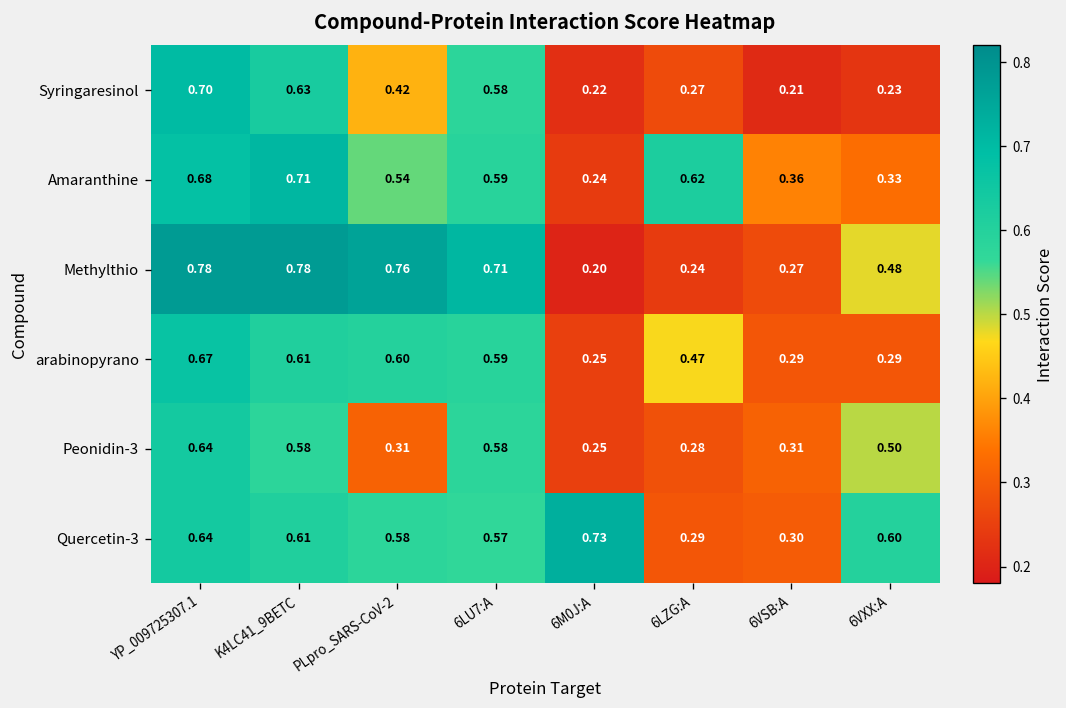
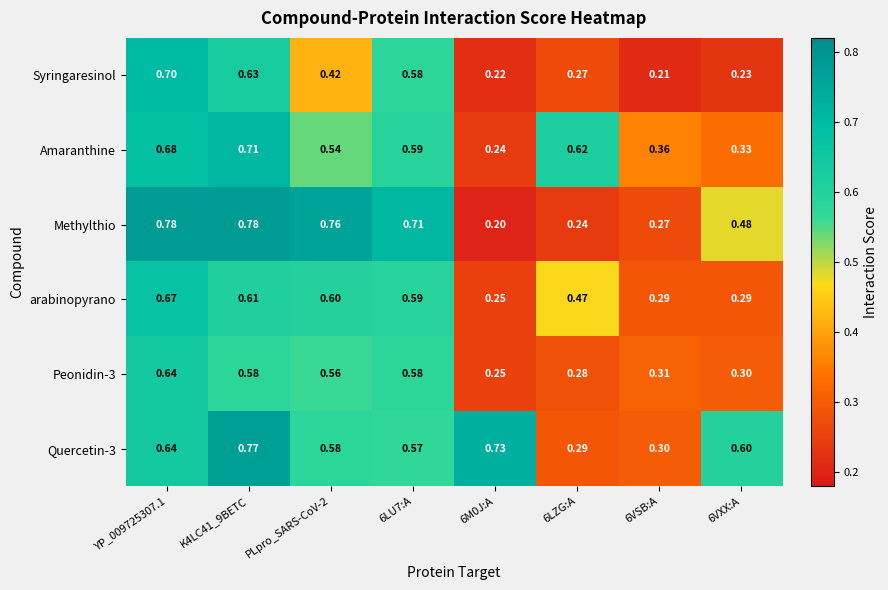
  {
    "Syringaresinol": {
      "YP_009725307.1": 0.70,
      "K4LC41_9BETC": 0.63,
      "PLpro_SARS-CoV-2": 0.42,
      "6LU7:A": 0.58,
      "6M0J:A": 0.22,
      "6LZG:A": 0.27,
      "6VSB:A": 0.21,
      "6VXX:A": 0.23
    },
    "Amaranthine": {
      "YP_009725307.1": 0.68,
      "K4LC41_9BETC": 0.71,
      "PLpro_SARS-CoV-2": 0.54,
      "6LU7:A": 0.59,
      "6M0J:A": 0.24,
      "6LZG:A": 0.62,
      "6VSB:A": 0.36,
      "6VXX:A": 0.33
    },
    "Methylthio": {
      "YP_009725307.1": 0.78,
      "K4LC41_9BETC": 0.78,
      "PLpro_SARS-CoV-2": 0.76,
      "6LU7:A": 0.71,
      "6M0J:A": 0.20,
      "6LZG:A": 0.24,
      "6VSB:A": 0.27,
      "6VXX:A": 0.48
    },
    "arabinopyrano": {
      "YP_009725307.1": 0.67,
      "K4LC41_9BETC": 0.61,
      "PLpro_SARS-CoV-2": 0.60,
      "6LU7:A": 0.59,
      "6M0J:A": 0.25,
      "6LZG:A": 0.47,
      "6VSB:A": 0.29,
      "6VXX:A": 0.29
    },
    "Peonidin-3": {
      "YP_009725307.1": 0.64,
      "K4LC41_9BETC": 0.58,
-     "PLpro_SARS-CoV-2": 0.31,
+     "PLpro_SARS-CoV-2": 0.56,
      "6LU7:A": 0.58,
      "6M0J:A": 0.25,
      "6LZG:A": 0.28,
      "6VSB:A": 0.31,
-     "6VXX:A": 0.50
+     "6VXX:A": 0.30
    },
    "Quercetin-3": {
      "YP_009725307.1": 0.64,
-     "K4LC41_9BETC": 0.61,
+     "K4LC41_9BETC": 0.77,
      "PLpro_SARS-CoV-2": 0.58,
      "6LU7:A": 0.57,
      "6M0J:A": 0.73,
      "6LZG:A": 0.29,
      "6VSB:A": 0.30,
      "6VXX:A": 0.60
    }
  }
